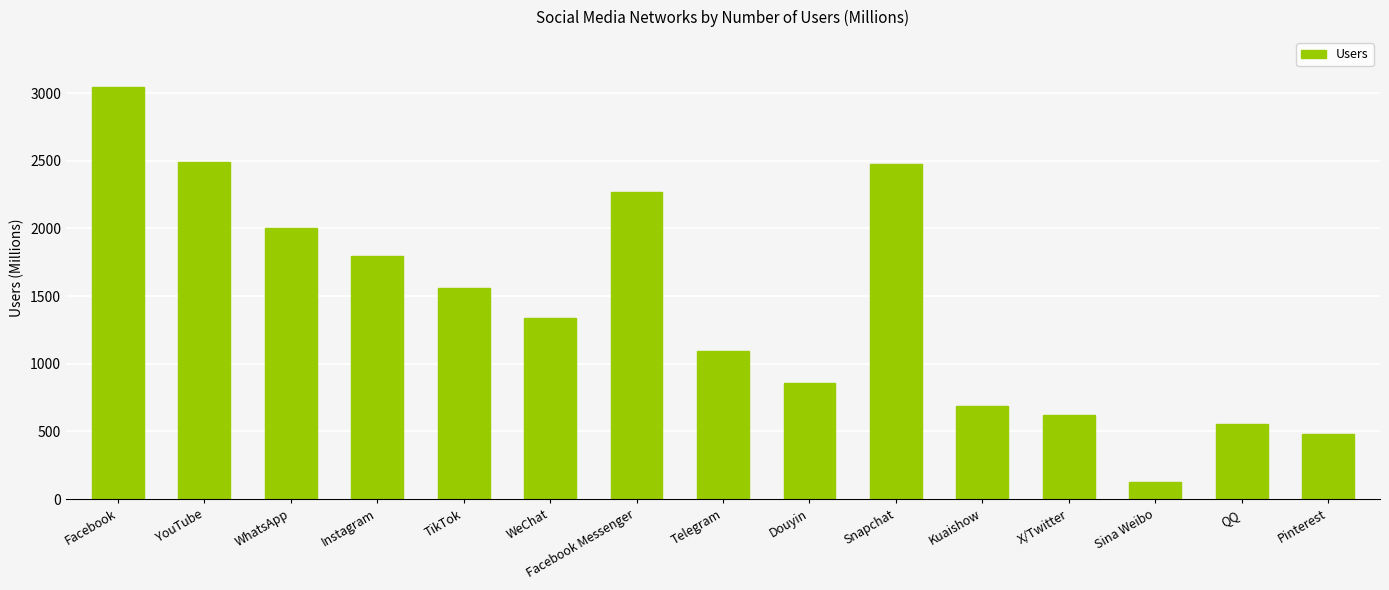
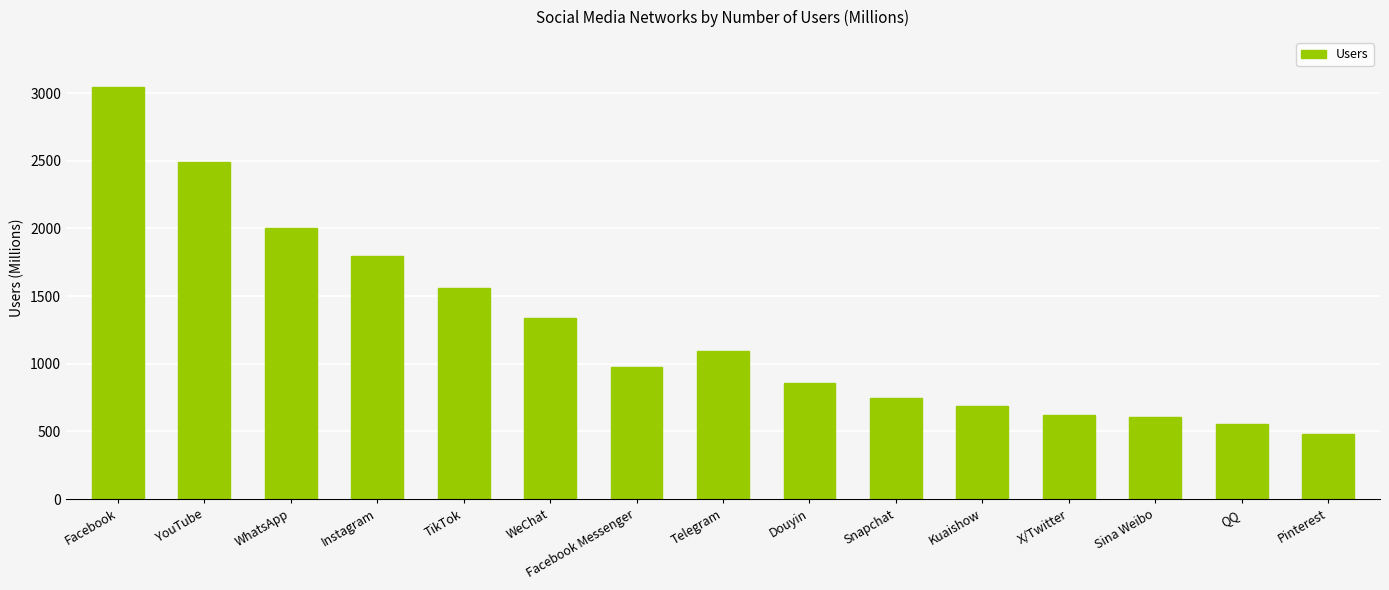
  {
    "Facebook": 3050,
    "YouTube": 2490,
    "WhatsApp": 2000,
    "Instagram": 1800,
    "TikTok": 1560,
    "WeChat": 1340,
-   "Facebook Messenger": 2270,
+   "Facebook Messenger": 980,
    "Telegram": 1090,
    "Douyin": 860,
-   "Snapchat": 2470,
+   "Snapchat": 750,
    "Kuaishow": 690,
    "X/Twitter": 620,
-   "Sina Weibo": 130,
+   "Sina Weibo": 610,
    "QQ": 560,
    "Pinterest": 480
  }
